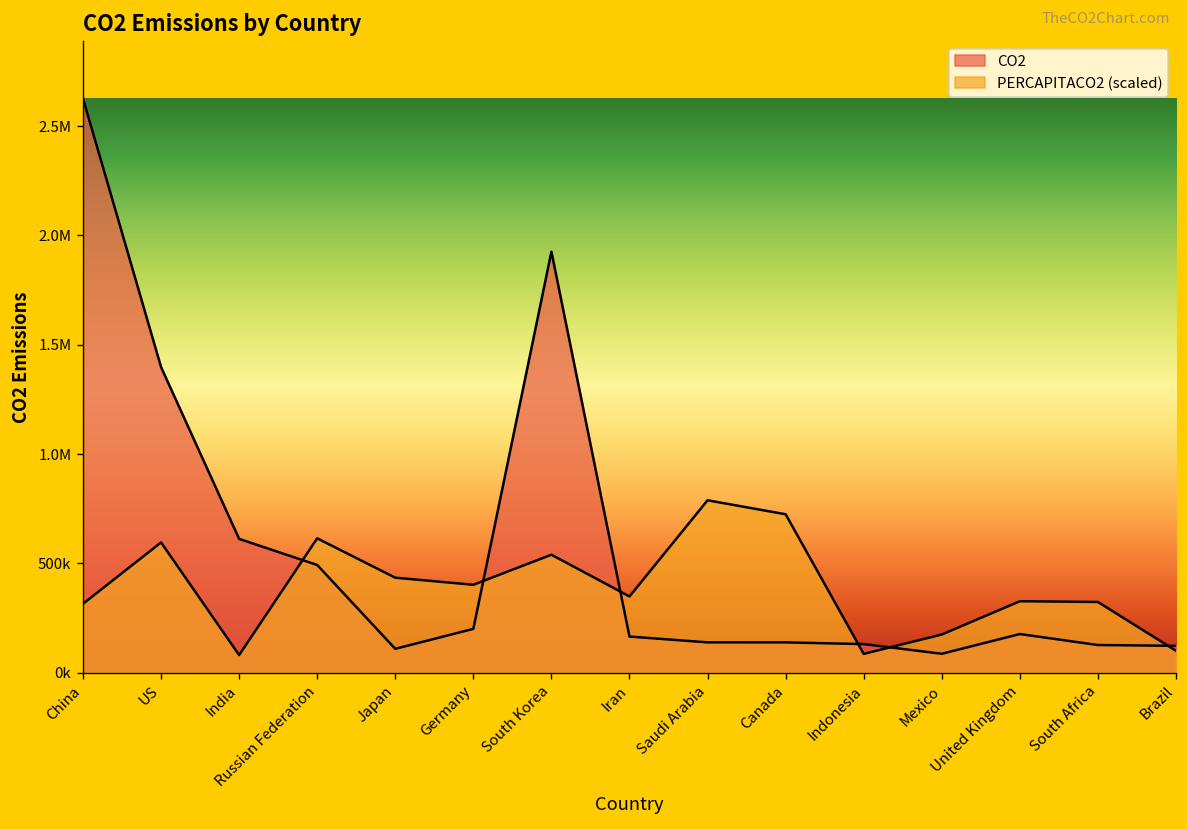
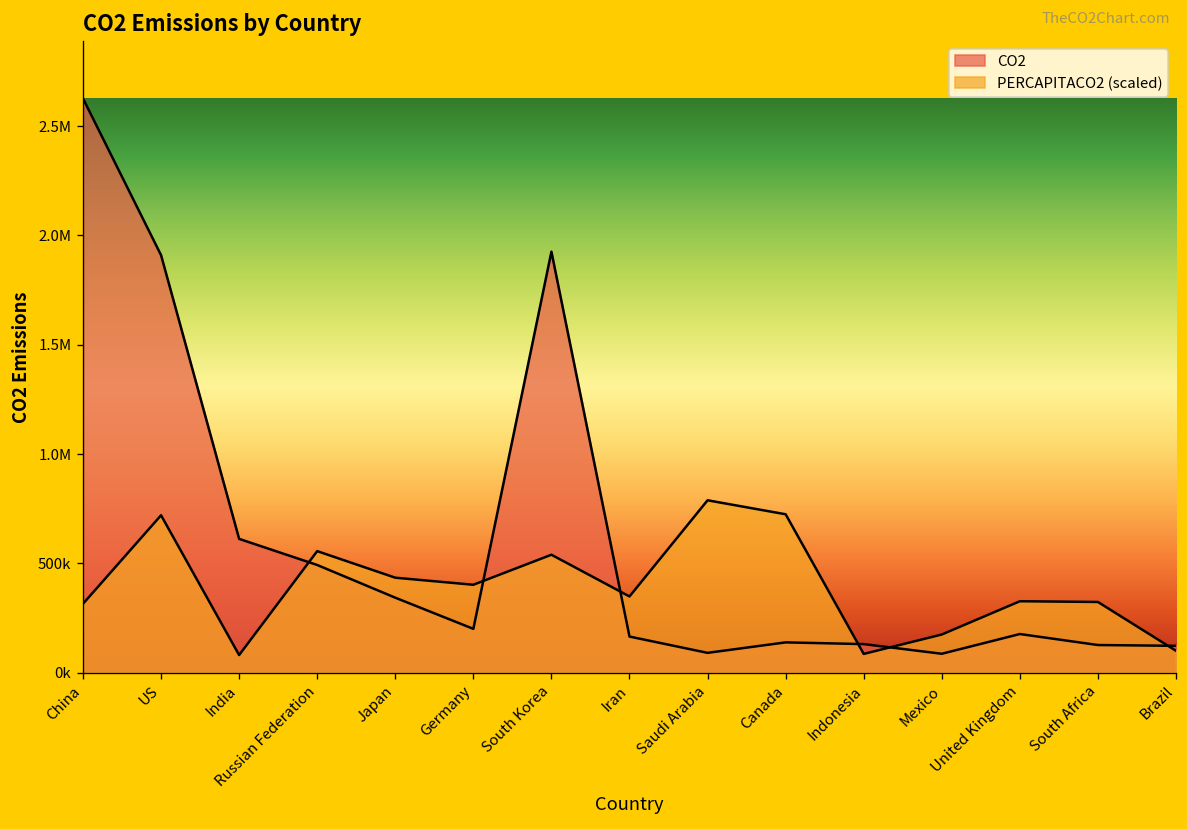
  {
    "CO2": {
      "China": 2630000,
-     "US": 1400000,
+     "US": 1910000,
      "India": 610000,
      "Russian Federation": 490000,
-     "Japan": 110000,
+     "Japan": 340000,
      "Germany": 200000,
      "South Korea": 1920000,
      "Iran": 160000,
-     "Saudi Arabia": 140000,
+     "Saudi Arabia": 90000,
      "Canada": 140000,
      "Indonesia": 130000,
      "Mexico": 90000,
      "United Kingdom": 180000,
      "South Africa": 130000,
      "Brazil": 120000
    },
    "PERCAPITACO2 (scaled)": {
      "China": 310000,
-     "US": 590000,
+     "US": 720000,
      "India": 80000,
-     "Russian Federation": 610000,
+     "Russian Federation": 560000,
      "Japan": 430000,
      "Germany": 400000,
      "South Korea": 540000,
      "Iran": 350000,
      "Saudi Arabia": 790000,
      "Canada": 720000,
      "Indonesia": 90000,
      "Mexico": 170000,
      "United Kingdom": 330000,
      "South Africa": 320000,
      "Brazil": 100000
    }
  }
